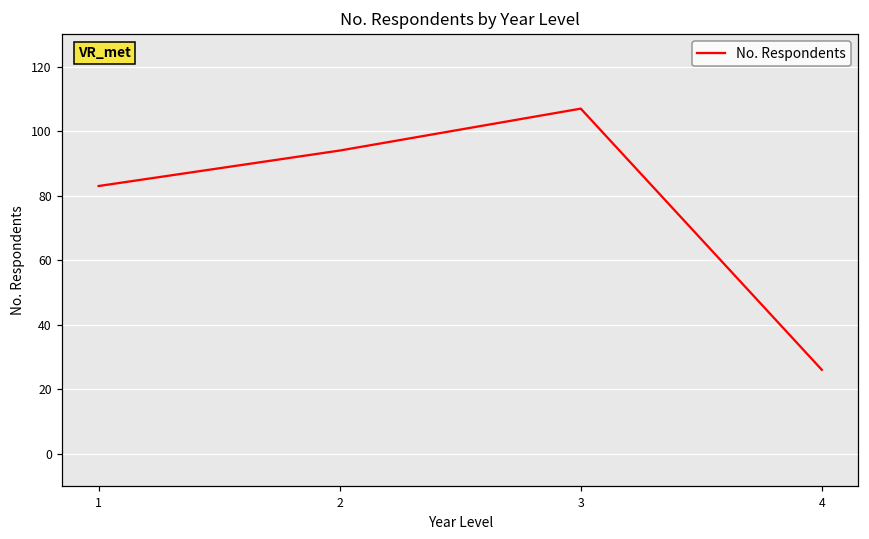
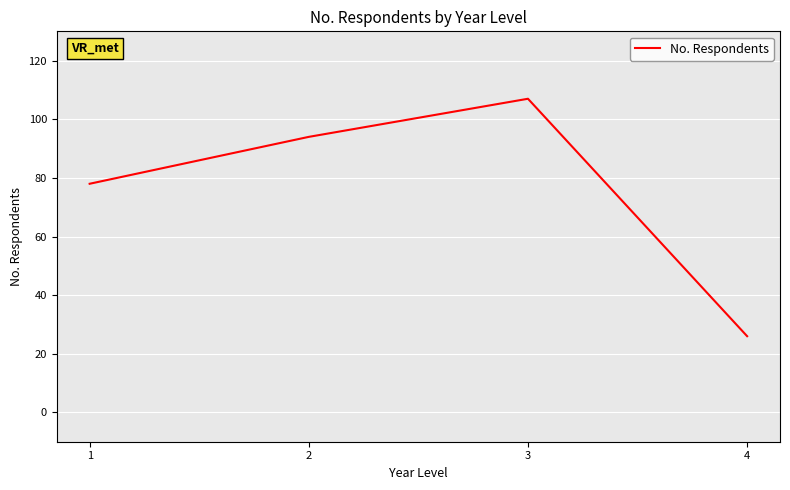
  {
-   "1": 83,
+   "1": 78,
    "2": 94,
    "3": 107,
    "4": 26
  }
